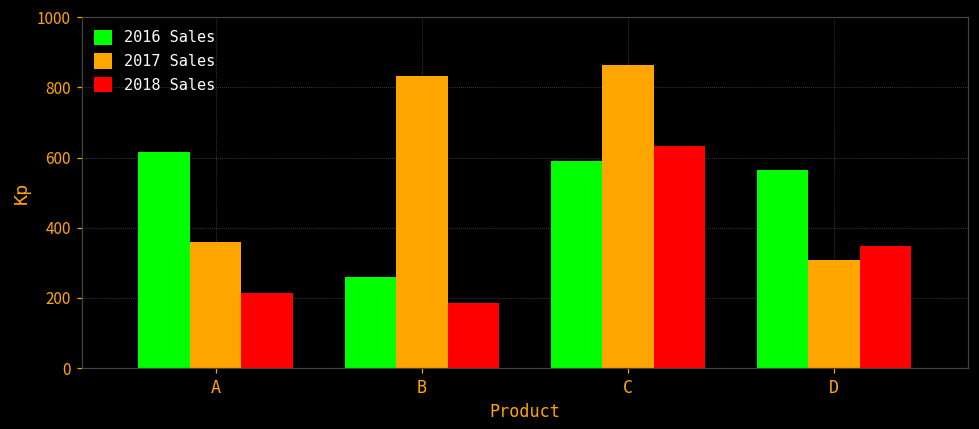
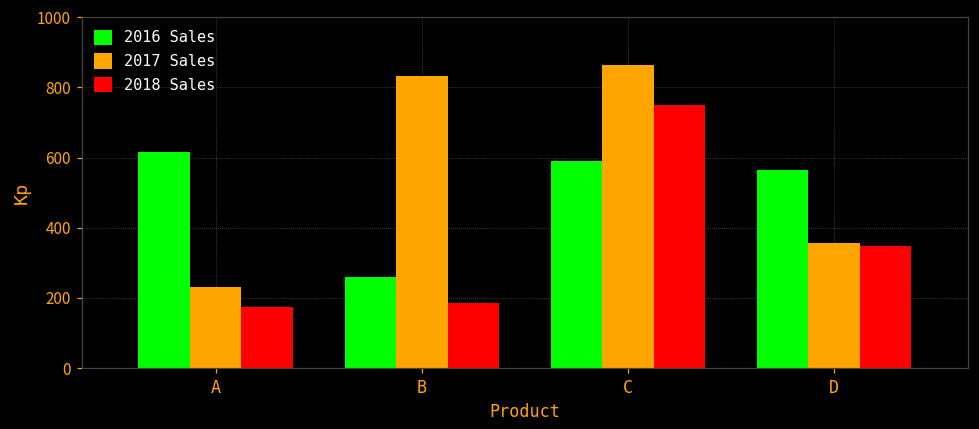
  {
    "2016 Sales": {
      "A": 620,
      "B": 260,
      "C": 590,
      "D": 570
    },
    "2017 Sales": {
-     "A": 360,
+     "A": 230,
      "B": 830,
      "C": 860,
-     "D": 310
+     "D": 360
    },
    "2018 Sales": {
-     "A": 210,
+     "A": 170,
      "B": 190,
-     "C": 630,
+     "C": 750,
      "D": 350
    }
  }
